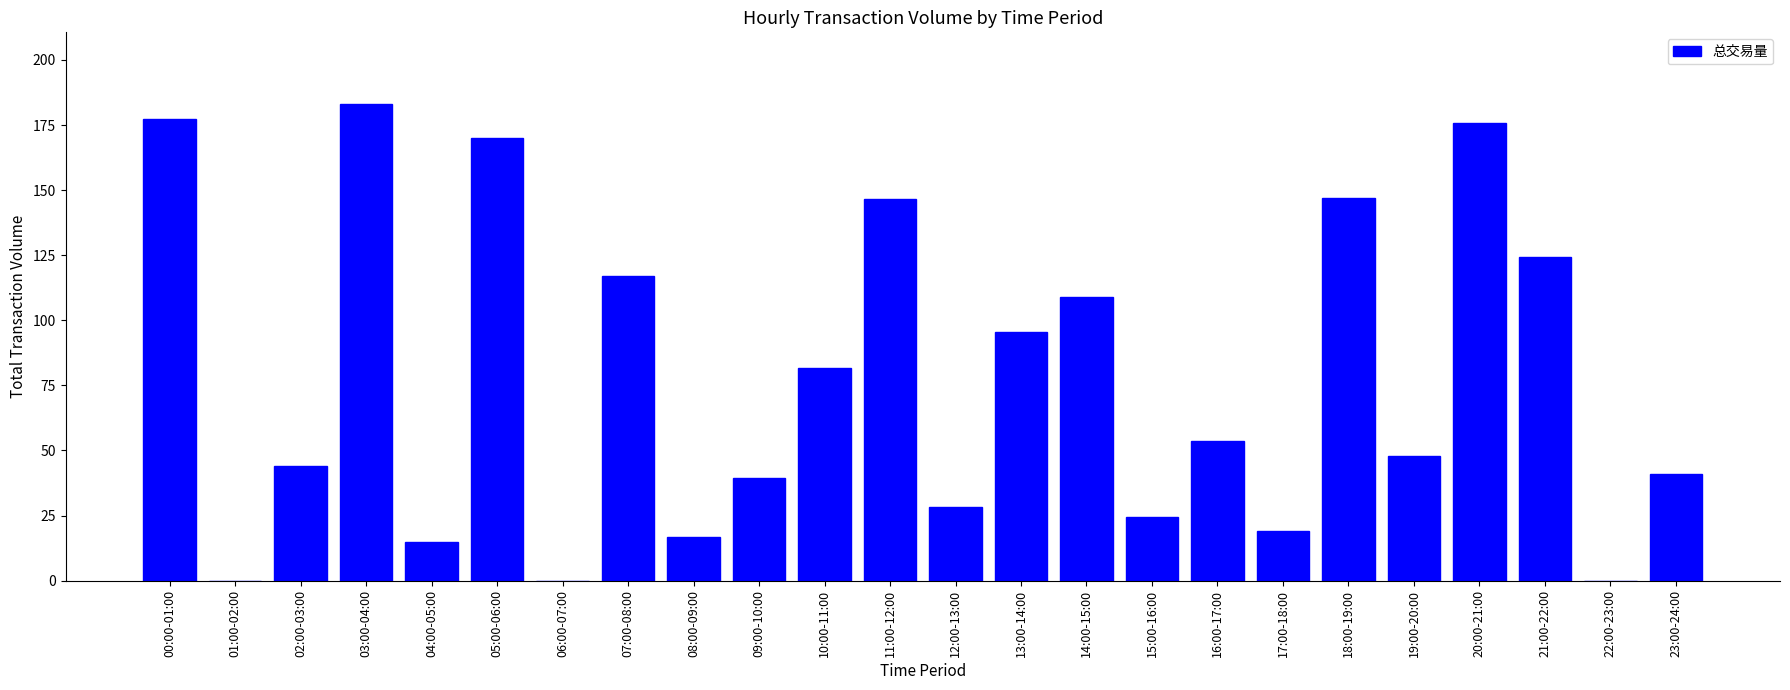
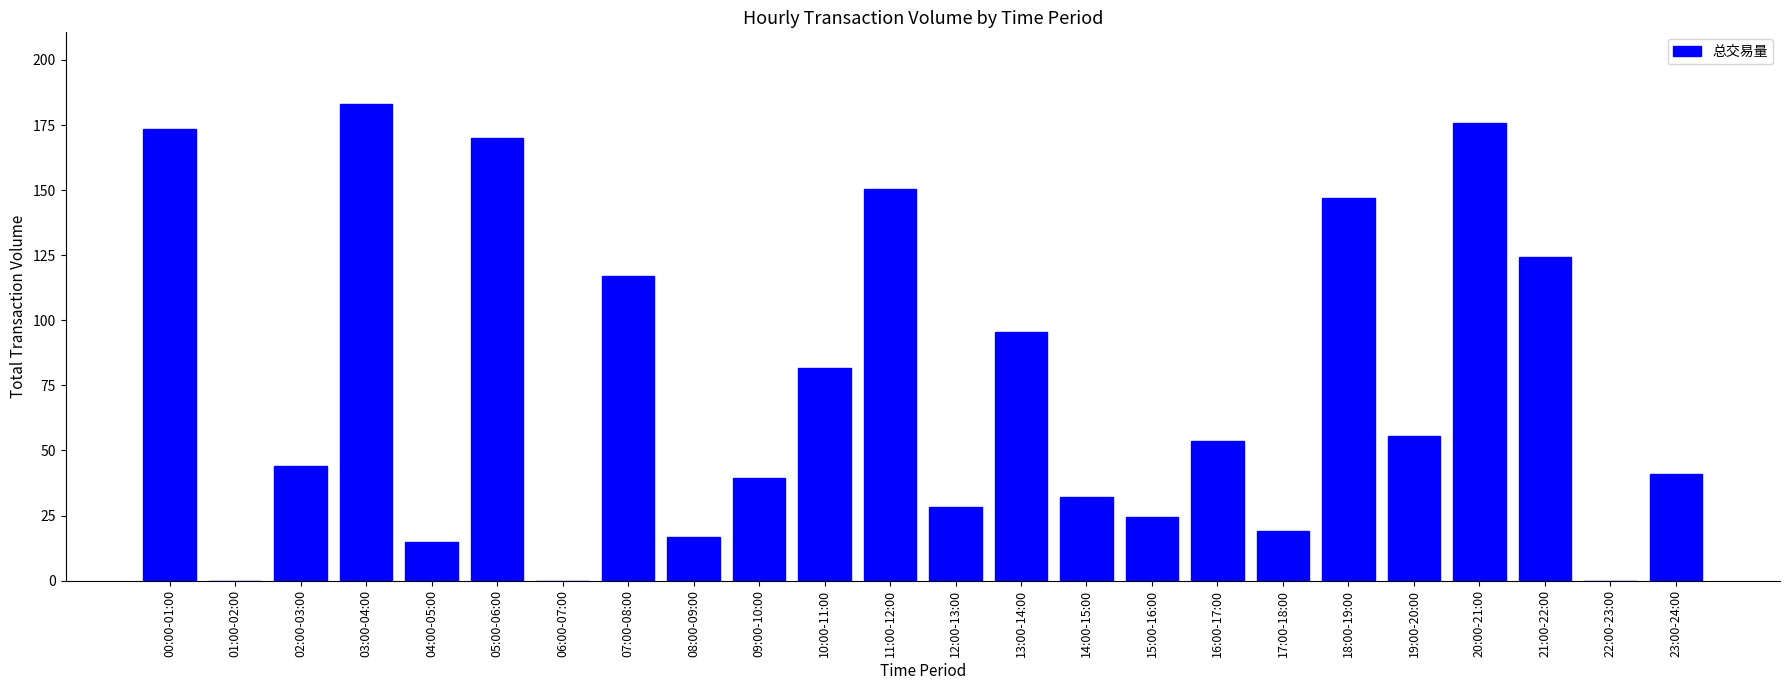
  {
-   "00:00-01:00": 177,
+   "00:00-01:00": 173,
    "01:00-02:00": 0,
    "02:00-03:00": 44,
    "03:00-04:00": 183,
    "04:00-05:00": 15,
    "05:00-06:00": 170,
    "06:00-07:00": 0,
    "07:00-08:00": 117,
    "08:00-09:00": 17,
    "09:00-10:00": 39,
    "10:00-11:00": 82,
-   "11:00-12:00": 146,
+   "11:00-12:00": 150,
    "12:00-13:00": 28,
    "13:00-14:00": 96,
-   "14:00-15:00": 109,
+   "14:00-15:00": 32,
    "15:00-16:00": 25,
    "16:00-17:00": 54,
    "17:00-18:00": 19,
    "18:00-19:00": 147,
-   "19:00-20:00": 48,
+   "19:00-20:00": 56,
    "20:00-21:00": 176,
    "21:00-22:00": 124,
    "22:00-23:00": 0,
    "23:00-24:00": 41
  }
